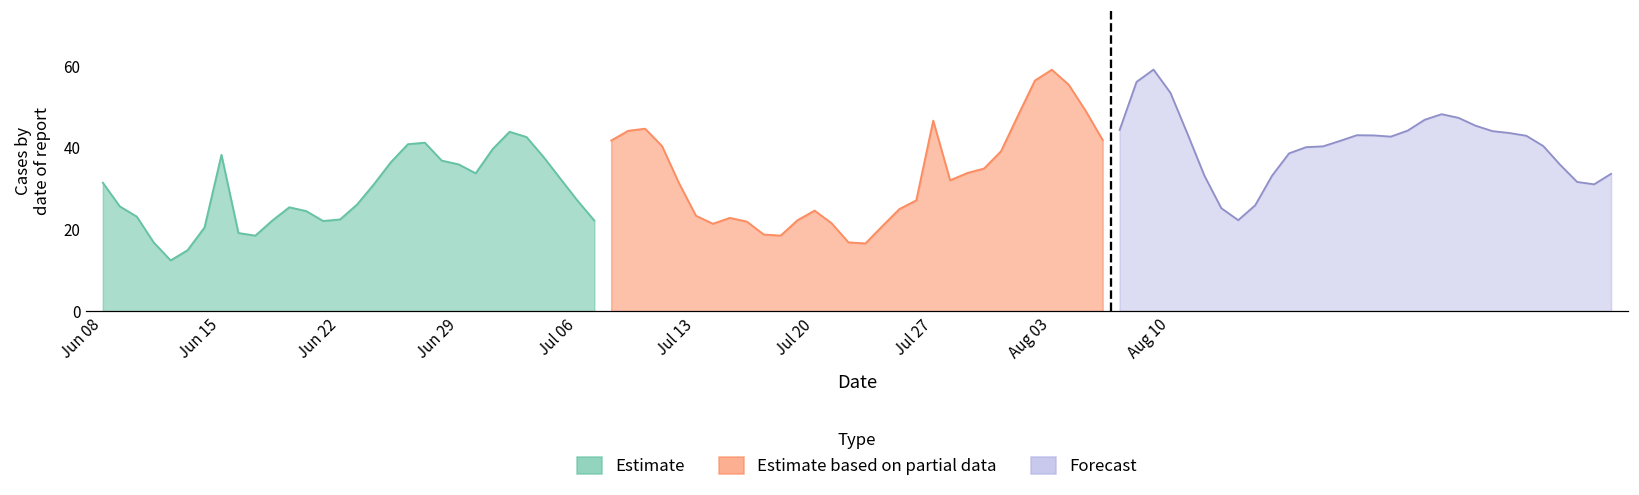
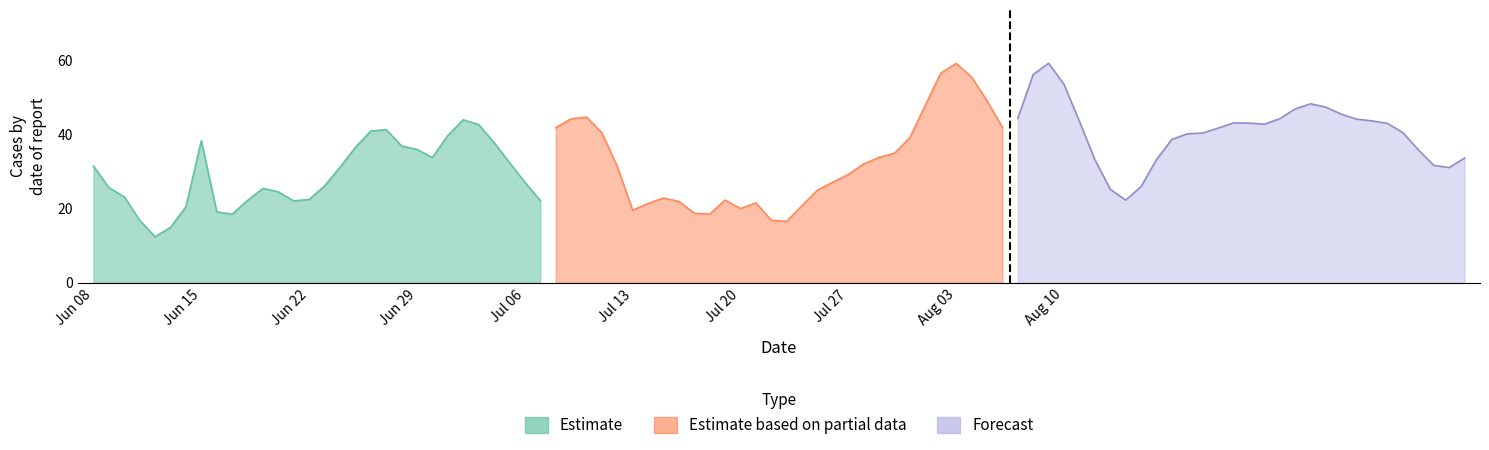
  {
    "Estimate": {
      "Jun 08": 31,
      "Jun 15": 38,
      "Jun 22": 22,
      "Jun 29": 36,
      "Jul 06": 27
    },
    "Estimate based on partial data": {
-     "Jul 13": 23,
-     "Jul 20": 25,
-     "Jul 27": 47,
+     "Jul 13": 20,
+     "Jul 20": 20,
+     "Jul 27": 29,
      "Aug 03": 59
    },
    "Forecast": {
      "Aug 10": 53
    }
  }
